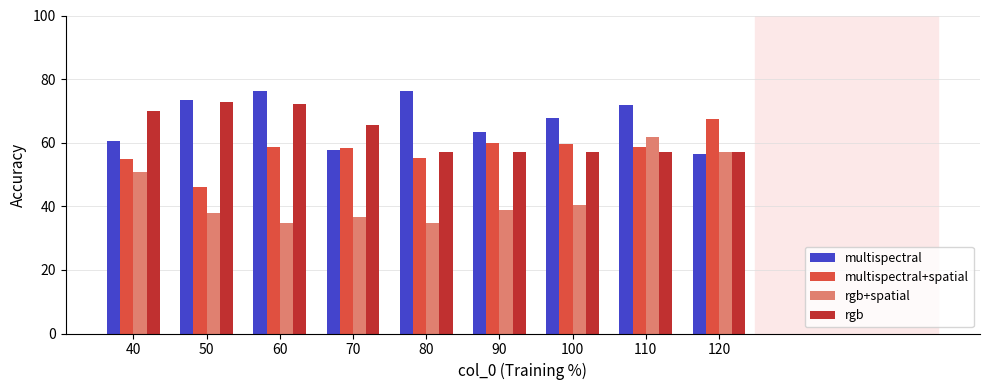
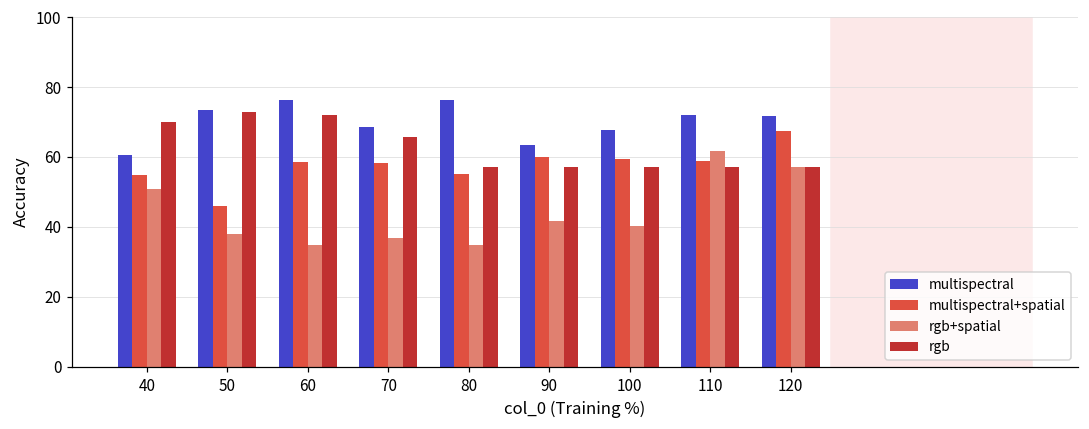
  {
    "multispectral": {
      "40": 61,
      "50": 74,
      "60": 76,
-     "70": 58,
+     "70": 69,
      "80": 76,
      "90": 63,
      "100": 68,
      "110": 72,
-     "120": 57
+     "120": 72
    },
    "rgb+spatial": {
      "40": 51,
      "50": 38,
      "60": 35,
      "70": 37,
      "80": 35,
-     "90": 39,
+     "90": 42,
      "100": 40,
      "110": 62,
      "120": 57
    }
  }
